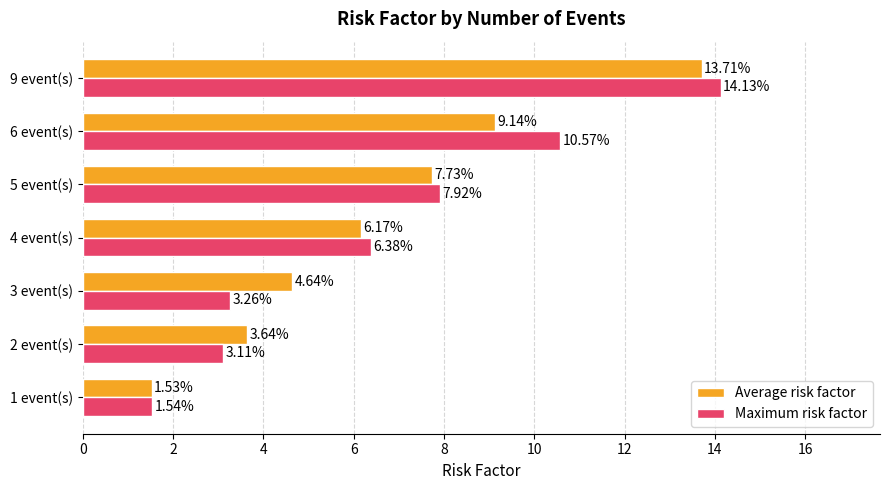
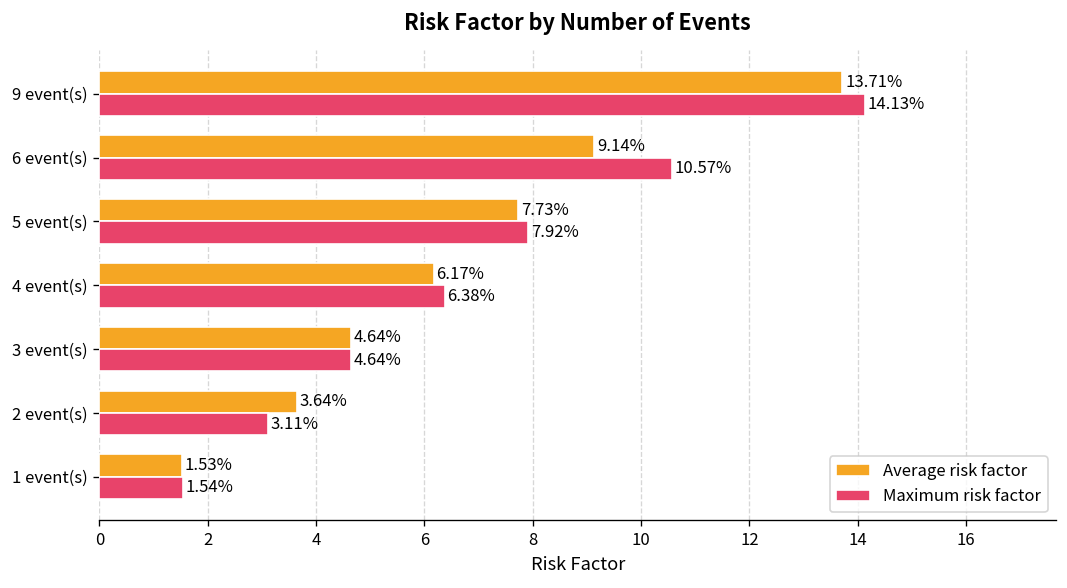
  {
    "Average risk factor": {
      "9 event(s)": "13.71%",
      "6 event(s)": "9.14%",
      "5 event(s)": "7.73%",
      "4 event(s)": "6.17%",
      "3 event(s)": "4.64%",
      "2 event(s)": "3.64%",
      "1 event(s)": "1.53%"
    },
    "Maximum risk factor": {
      "9 event(s)": "14.13%",
      "6 event(s)": "10.57%",
      "5 event(s)": "7.92%",
      "4 event(s)": "6.38%",
-     "3 event(s)": "3.26%",
+     "3 event(s)": "4.64%",
      "2 event(s)": "3.11%",
      "1 event(s)": "1.54%"
    }
  }
